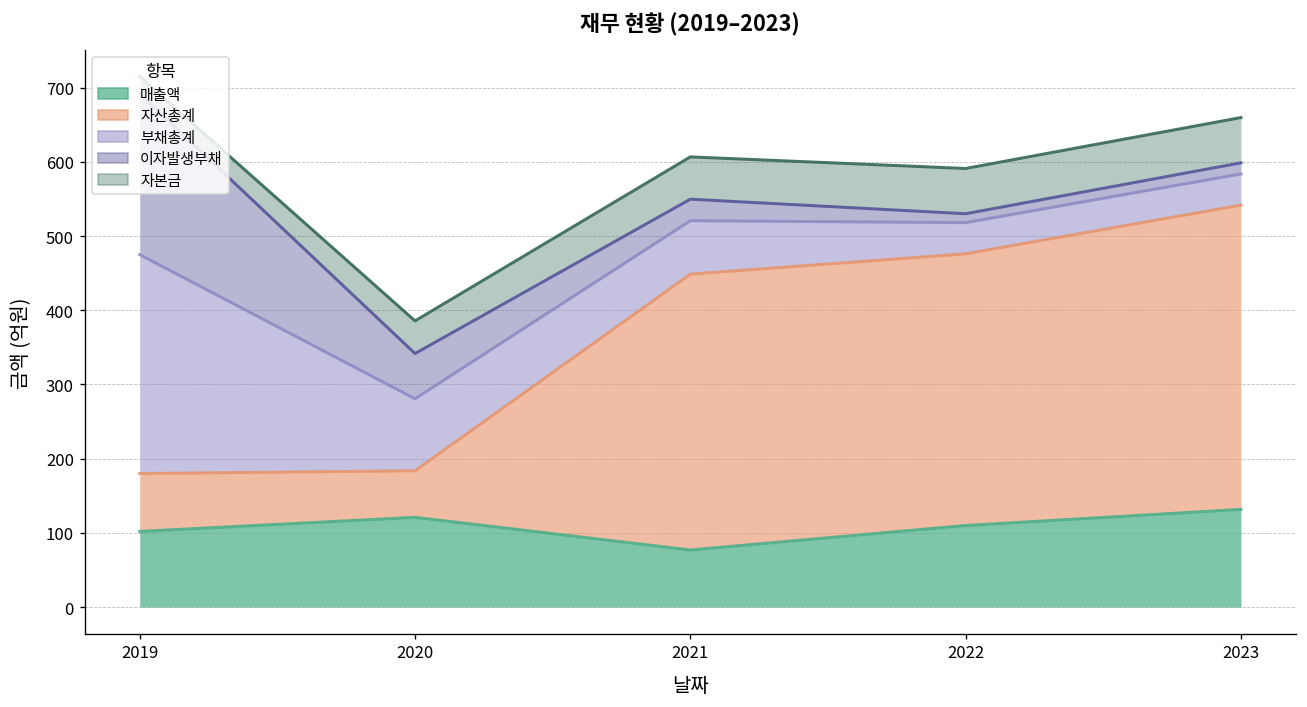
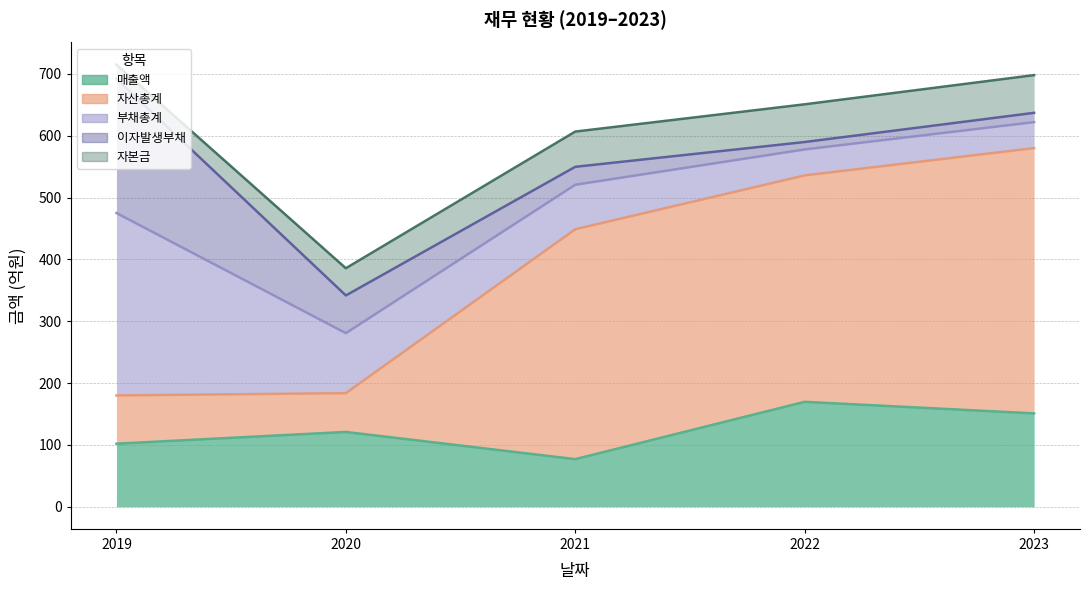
  {
    "매출액": {
      "2019": 100,
      "2020": 120,
      "2021": 80,
-     "2022": 110,
-     "2023": 130
+     "2022": 170,
+     "2023": 150
    },
    "자산총계": {
      "2019": 80,
      "2020": 60,
      "2021": 370,
      "2022": 370,
-     "2023": 410
+     "2023": 430
    }
  }
